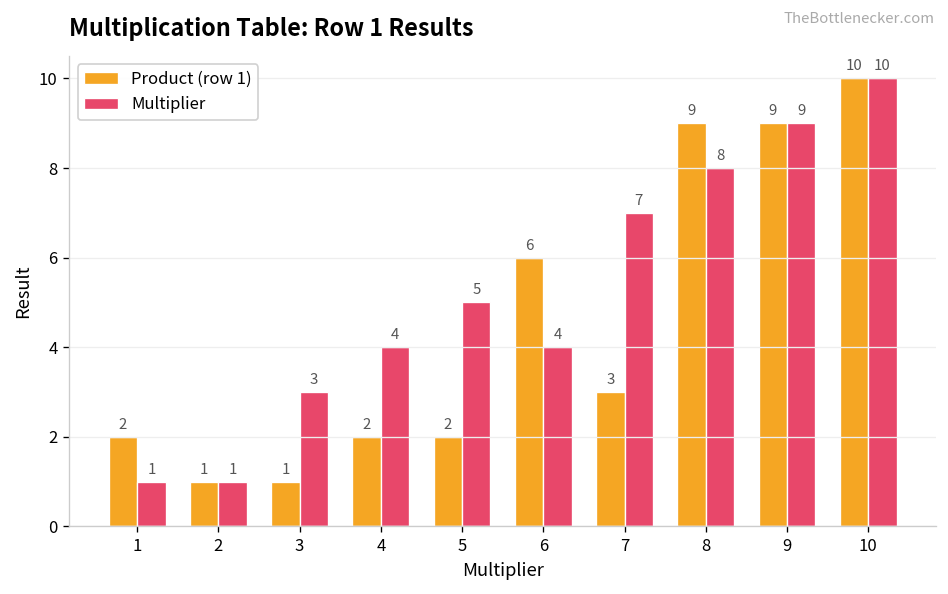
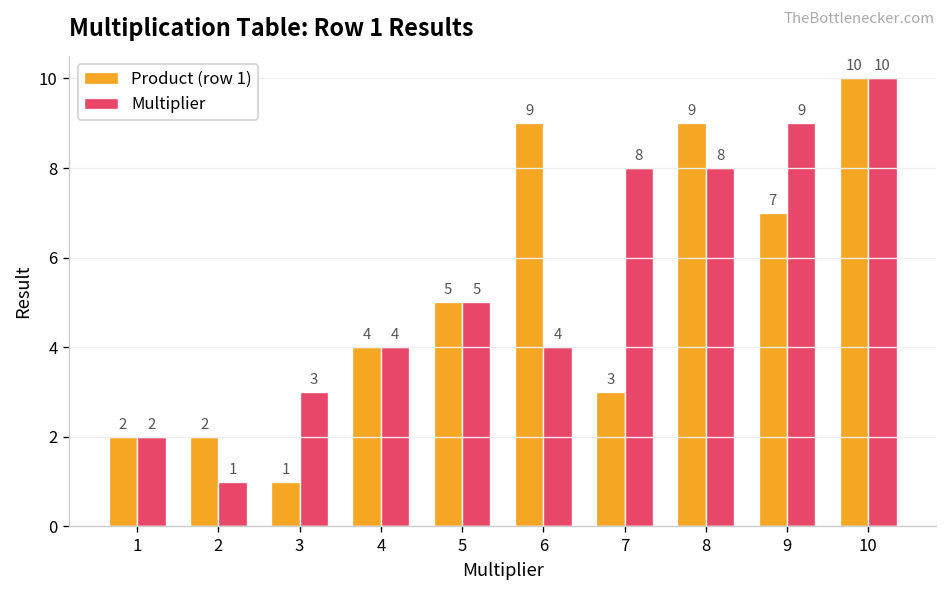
  {
    "Product (row 1)": {
      "1": 2,
-     "2": 1,
+     "2": 2,
      "3": 1,
-     "4": 2,
-     "5": 2,
-     "6": 6,
+     "4": 4,
+     "5": 5,
+     "6": 9,
      "7": 3,
      "8": 9,
-     "9": 9,
+     "9": 7,
      "10": 10
    },
    "Multiplier": {
-     "1": 1,
+     "1": 2,
      "2": 1,
      "3": 3,
      "4": 4,
      "5": 5,
      "6": 4,
-     "7": 7,
+     "7": 8,
      "8": 8,
      "9": 9,
      "10": 10
    }
  }
